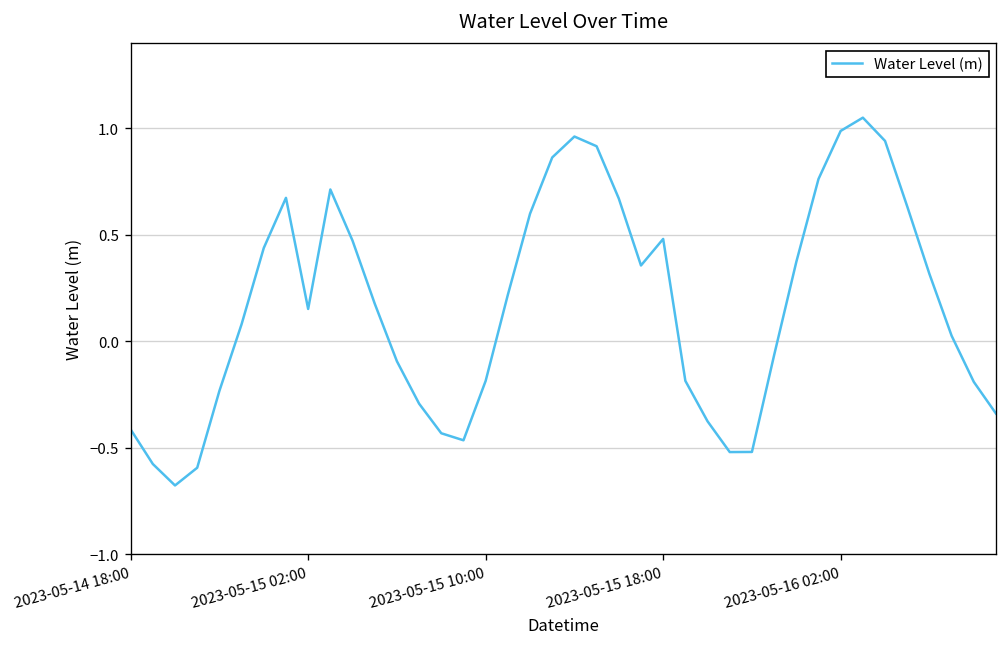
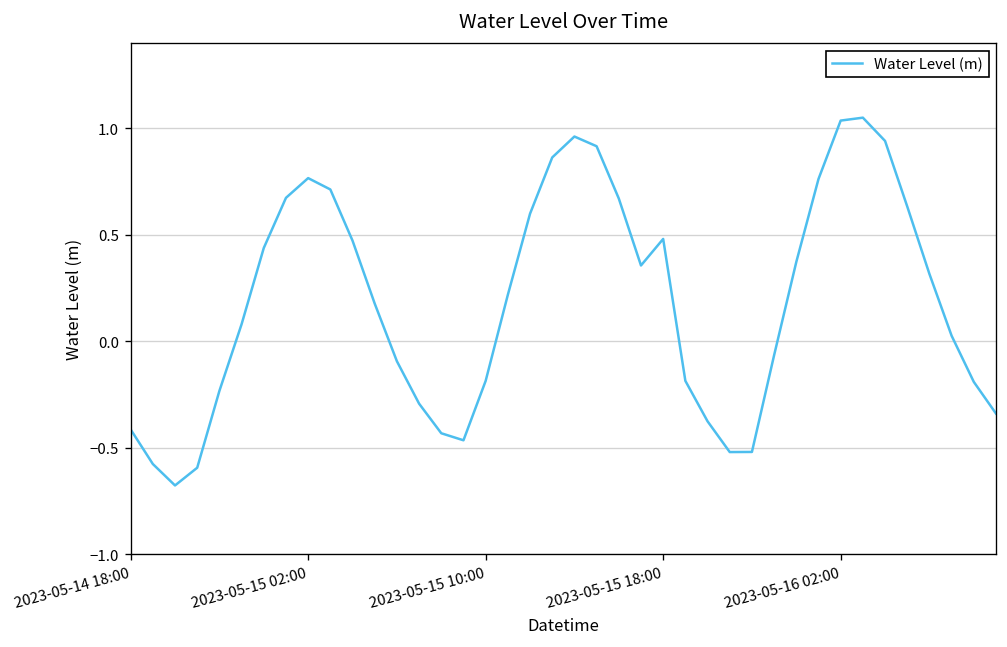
  {
    "2023-05-14 18:00": -0.41,
-   "2023-05-15 02:00": 0.15,
+   "2023-05-15 02:00": 0.77,
    "2023-05-15 10:00": -0.19,
    "2023-05-15 18:00": 0.48,
-   "2023-05-16 02:00": 0.99
+   "2023-05-16 02:00": 1.04
  }
